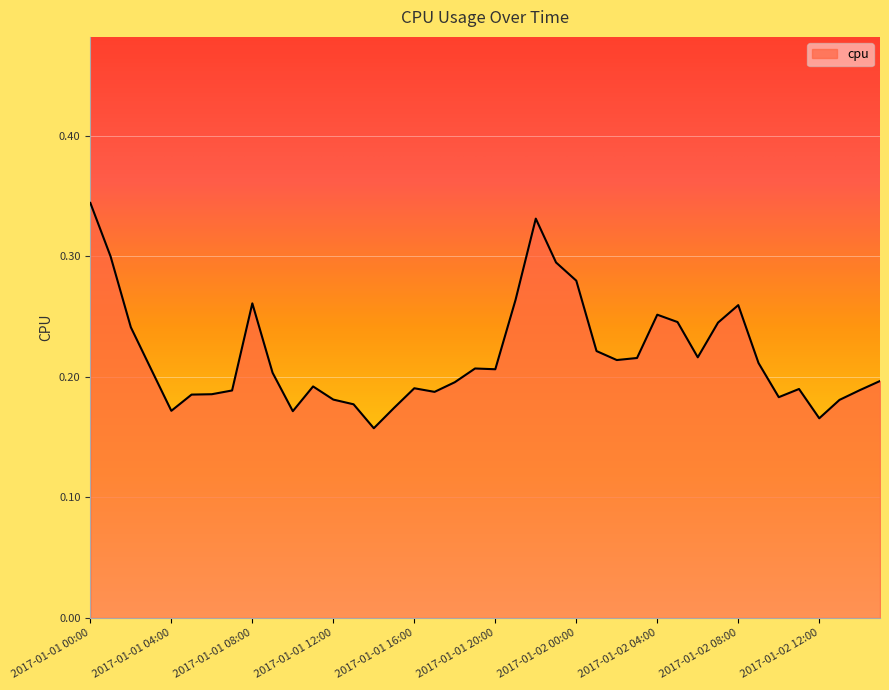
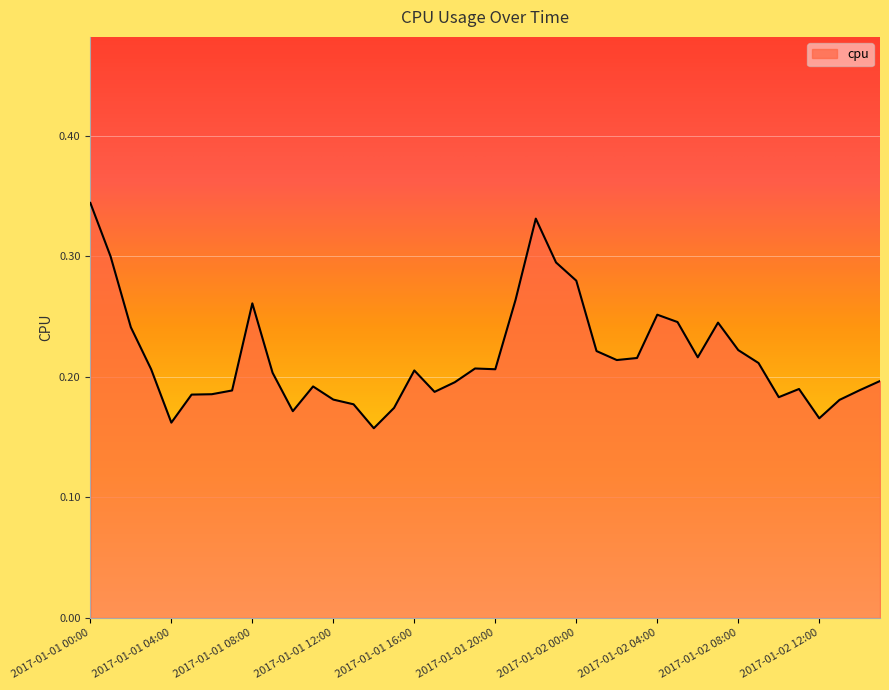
  {
    "2017-01-01 00:00": 0.344,
-   "2017-01-01 04:00": 0.172,
+   "2017-01-01 04:00": 0.162,
    "2017-01-01 08:00": 0.261,
    "2017-01-01 12:00": 0.181,
-   "2017-01-01 16:00": 0.190,
+   "2017-01-01 16:00": 0.205,
    "2017-01-01 20:00": 0.206,
    "2017-01-02 00:00": 0.280,
    "2017-01-02 04:00": 0.251,
-   "2017-01-02 08:00": 0.259,
+   "2017-01-02 08:00": 0.222,
    "2017-01-02 12:00": 0.166
  }
